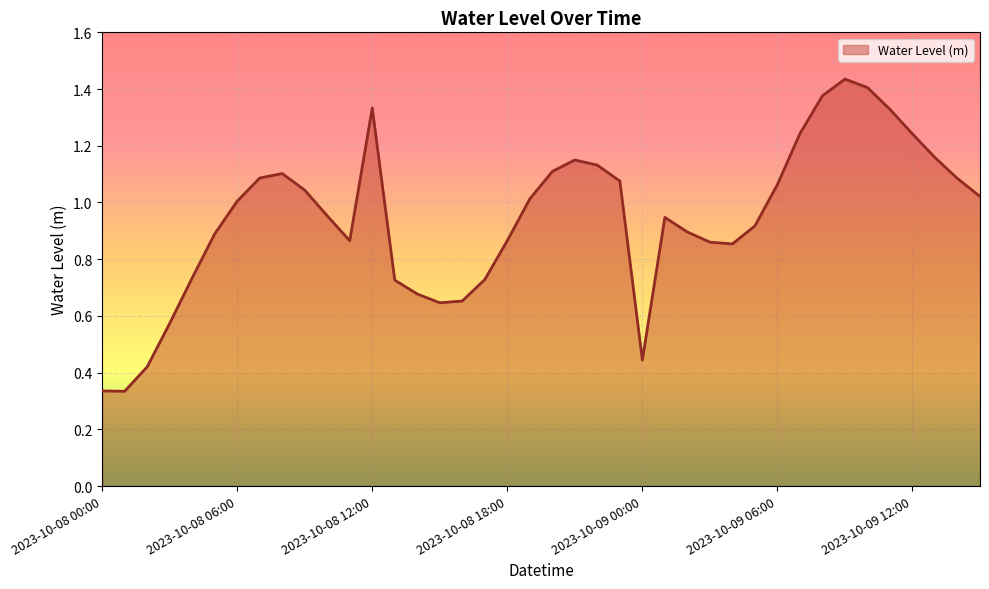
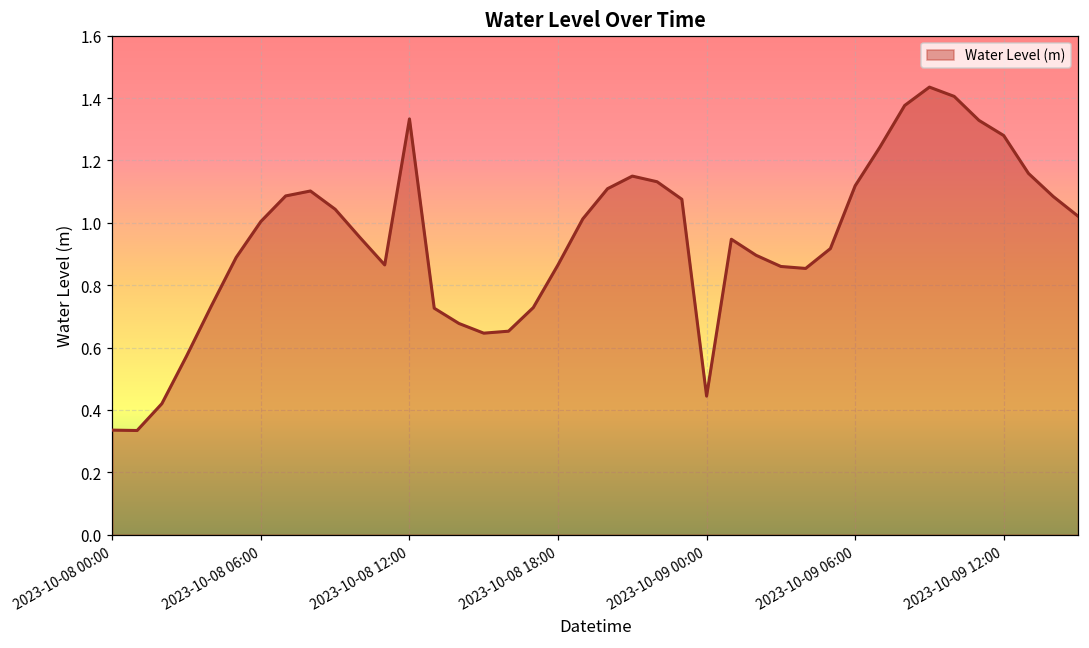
  {
    "2023-10-08 00:00": 0.34,
    "2023-10-08 06:00": 1.00,
    "2023-10-08 12:00": 1.33,
    "2023-10-08 18:00": 0.87,
    "2023-10-09 00:00": 0.44,
-   "2023-10-09 06:00": 1.06,
-   "2023-10-09 12:00": 1.24
+   "2023-10-09 06:00": 1.12,
+   "2023-10-09 12:00": 1.28
  }
